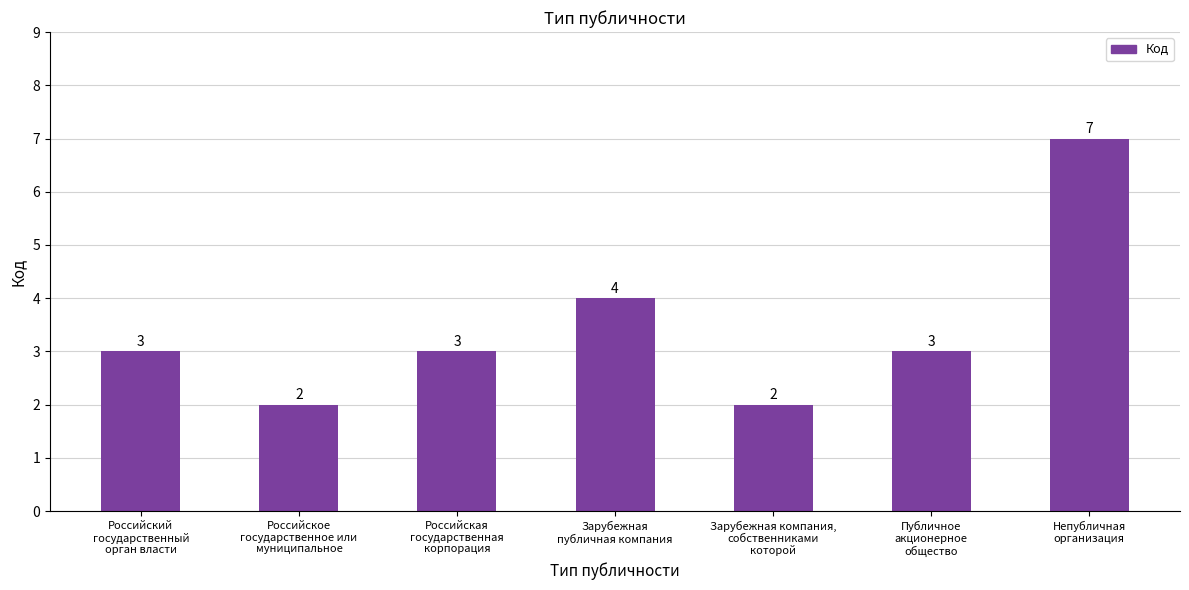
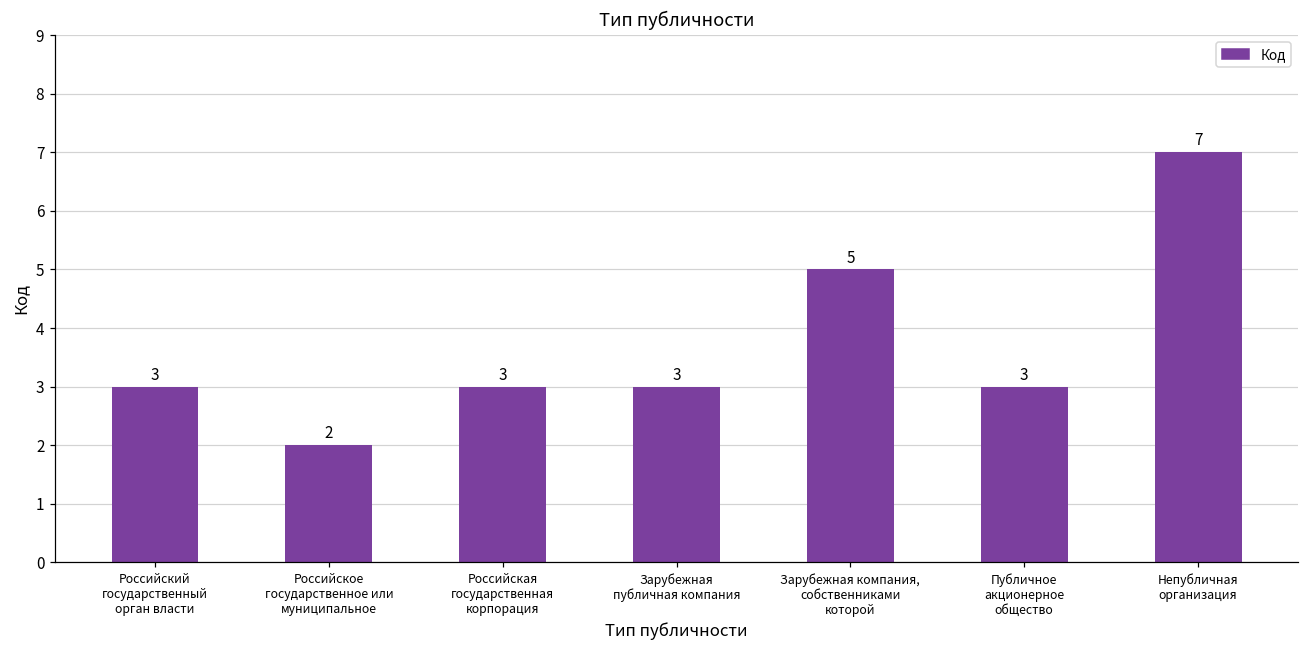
  {
    "Российский государственный орган власти": 3,
    "Российское государственное или муниципальное": 2,
    "Российская государственная корпорация": 3,
-   "Зарубежная публичная компания": 4,
-   "Зарубежная компания, собственниками которой": 2,
+   "Зарубежная публичная компания": 3,
+   "Зарубежная компания, собственниками которой": 5,
    "Публичное акционерное общество": 3,
    "Непубличная организация": 7
  }
